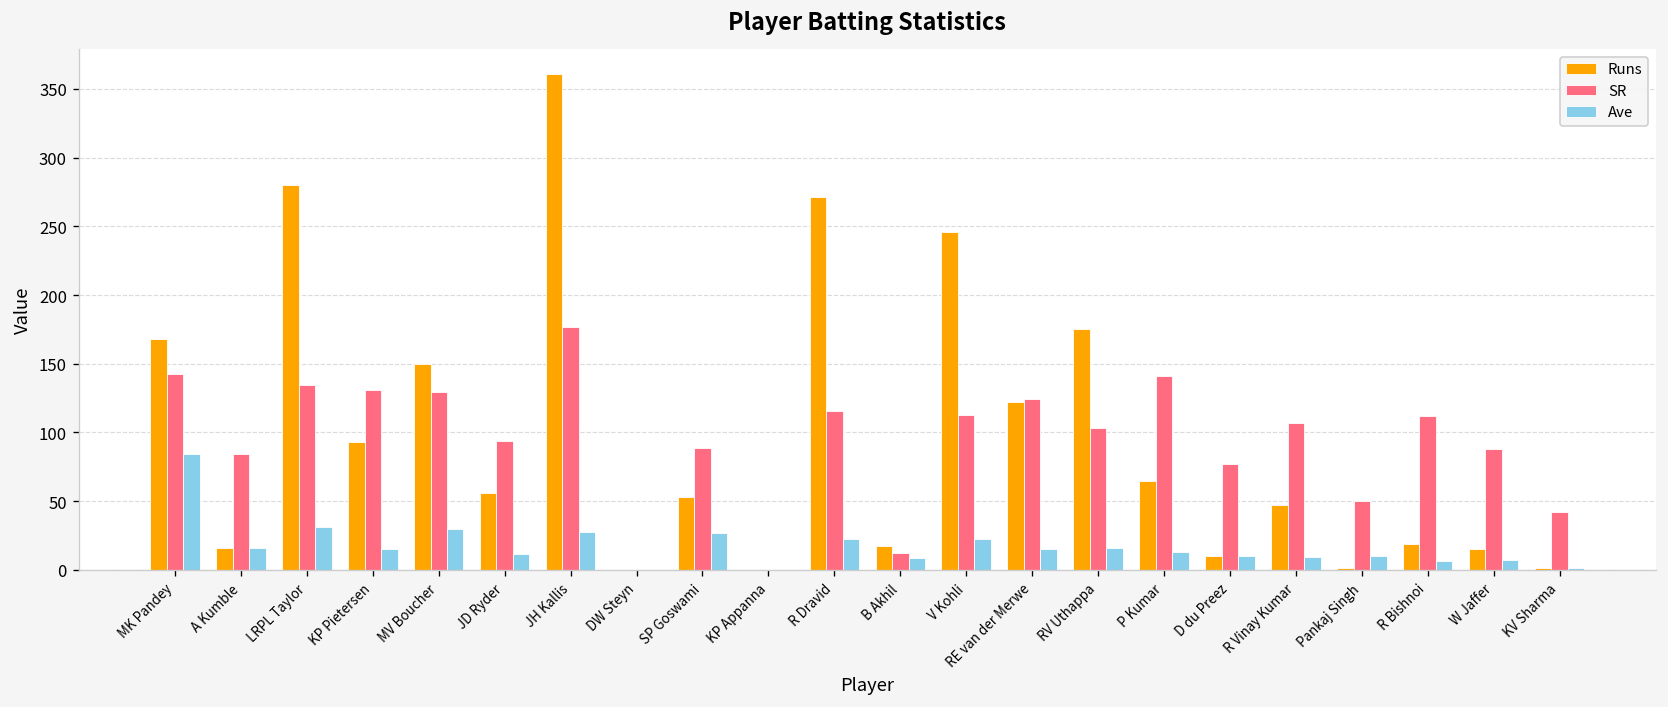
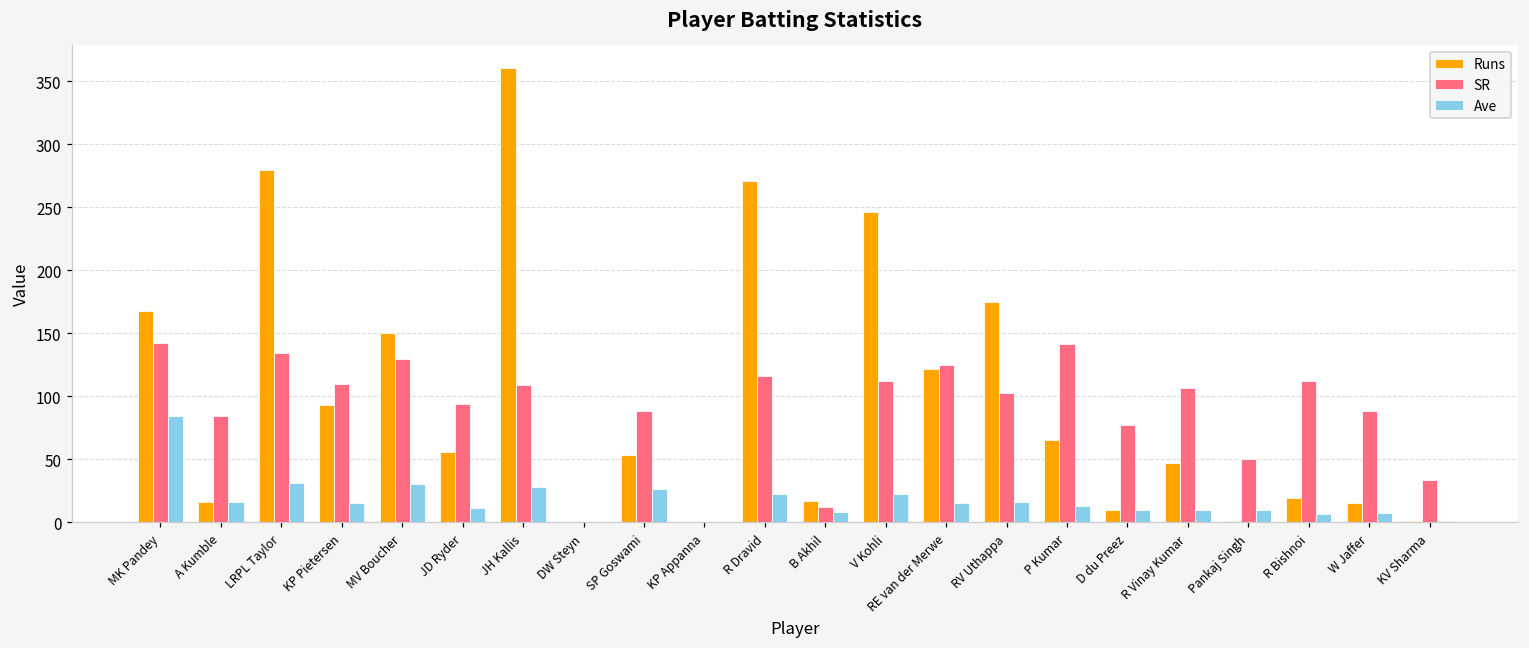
  {
    "Runs": {
      "MK Pandey": 168,
      "A Kumble": 16,
      "LRPL Taylor": 280,
      "KP Pietersen": 93,
      "MV Boucher": 150,
      "JD Ryder": 56,
      "JH Kallis": 361,
      "DW Steyn": 0,
      "SP Goswami": 53,
      "KP Appanna": 0,
      "R Dravid": 271,
      "B Akhil": 17,
      "V Kohli": 246,
      "RE van der Merwe": 122,
      "RV Uthappa": 175,
      "P Kumar": 65,
      "D du Preez": 10,
      "R Vinay Kumar": 47,
      "R Bishnoi": 19,
      "W Jaffer": 15
    },
    "SR": {
      "MK Pandey": 142,
      "A Kumble": 84,
      "LRPL Taylor": 135,
-     "KP Pietersen": 131,
+     "KP Pietersen": 109,
      "MV Boucher": 129,
      "JD Ryder": 94,
-     "JH Kallis": 177,
+     "JH Kallis": 109,
      "DW Steyn": 0,
      "SP Goswami": 88,
      "KP Appanna": 0,
      "R Dravid": 116,
      "B Akhil": 12,
      "V Kohli": 112,
      "RE van der Merwe": 124,
      "RV Uthappa": 103,
      "P Kumar": 141,
      "D du Preez": 77,
      "R Vinay Kumar": 107,
      "Pankaj Singh": 50,
      "R Bishnoi": 112,
      "W Jaffer": 88,
-     "KV Sharma": 42
+     "KV Sharma": 33
    },
    "Ave": {
      "MK Pandey": 84,
      "A Kumble": 16,
      "LRPL Taylor": 31,
      "KP Pietersen": 16,
      "MV Boucher": 30,
      "JD Ryder": 11,
      "JH Kallis": 28,
      "DW Steyn": 0,
      "SP Goswami": 27,
      "KP Appanna": 0,
      "R Dravid": 23,
      "B Akhil": 9,
      "V Kohli": 22,
      "RE van der Merwe": 15,
      "RV Uthappa": 16,
      "P Kumar": 13,
      "D du Preez": 10,
      "R Vinay Kumar": 9,
      "Pankaj Singh": 10,
      "R Bishnoi": 6,
      "W Jaffer": 8
    }
  }
